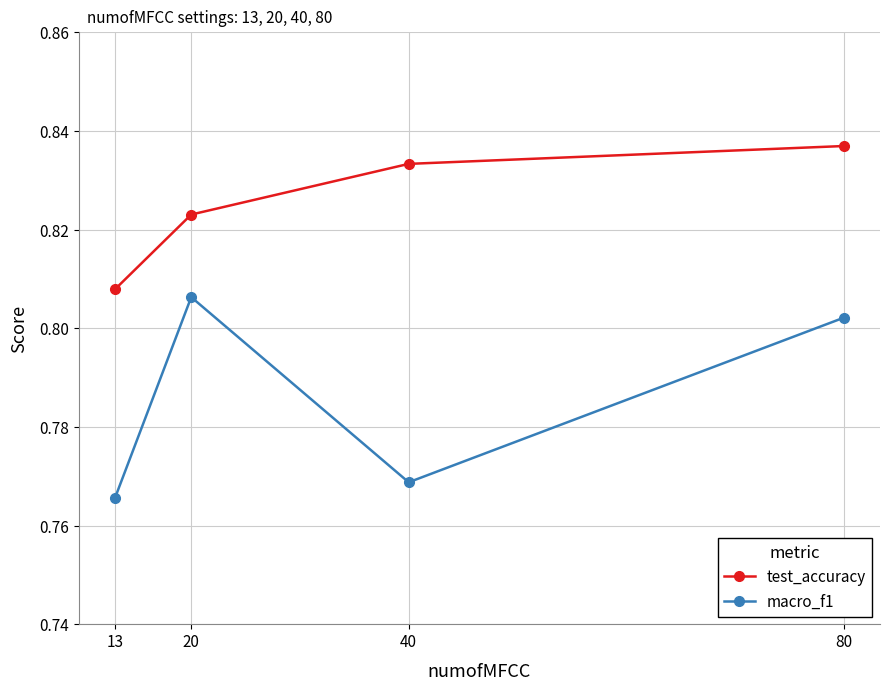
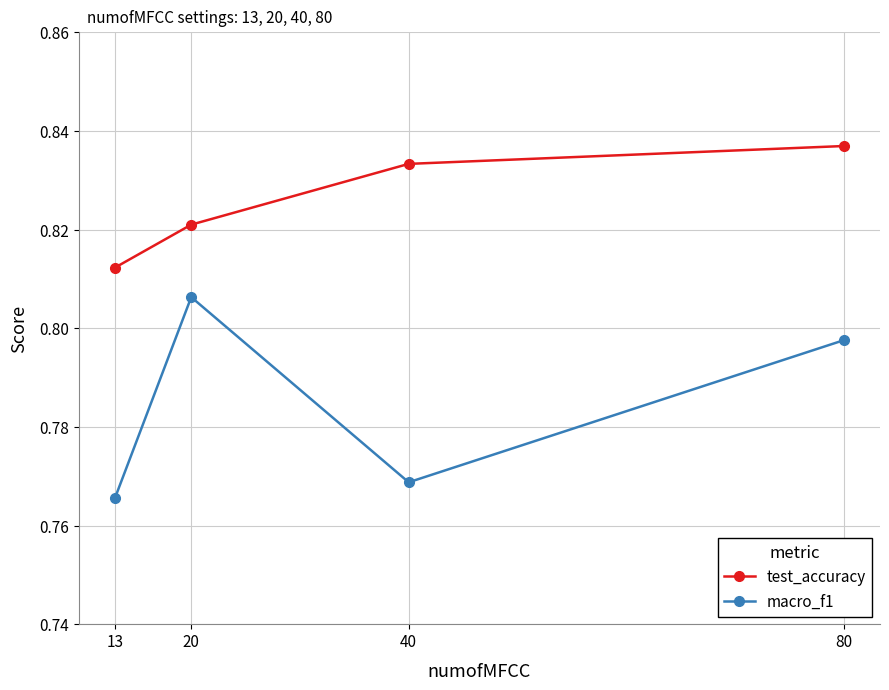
  {
    "test_accuracy": {
-     "13": 0.808,
-     "20": 0.823,
+     "13": 0.812,
+     "20": 0.821,
      "40": 0.833,
      "80": 0.837
    },
    "macro_f1": {
      "13": 0.766,
      "20": 0.806,
      "40": 0.769,
-     "80": 0.802
+     "80": 0.798
    }
  }
